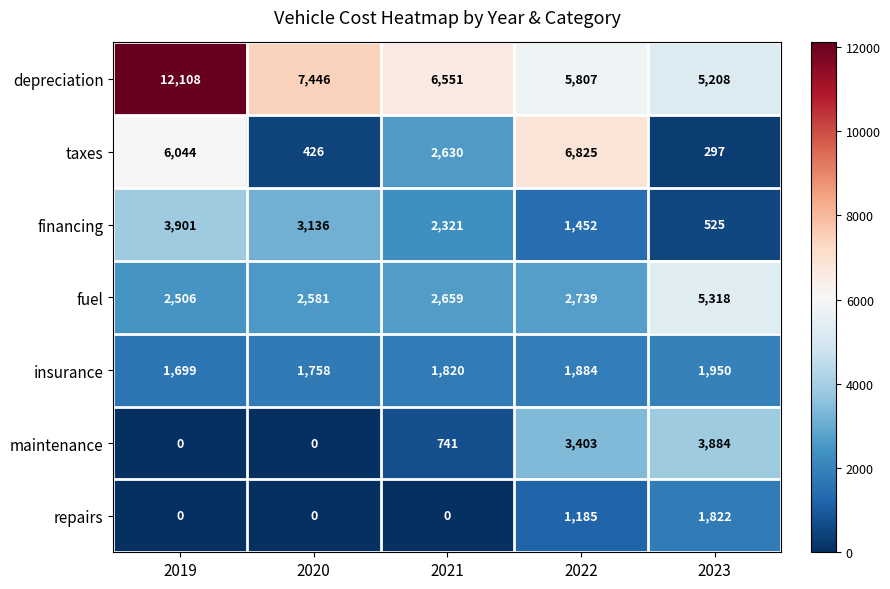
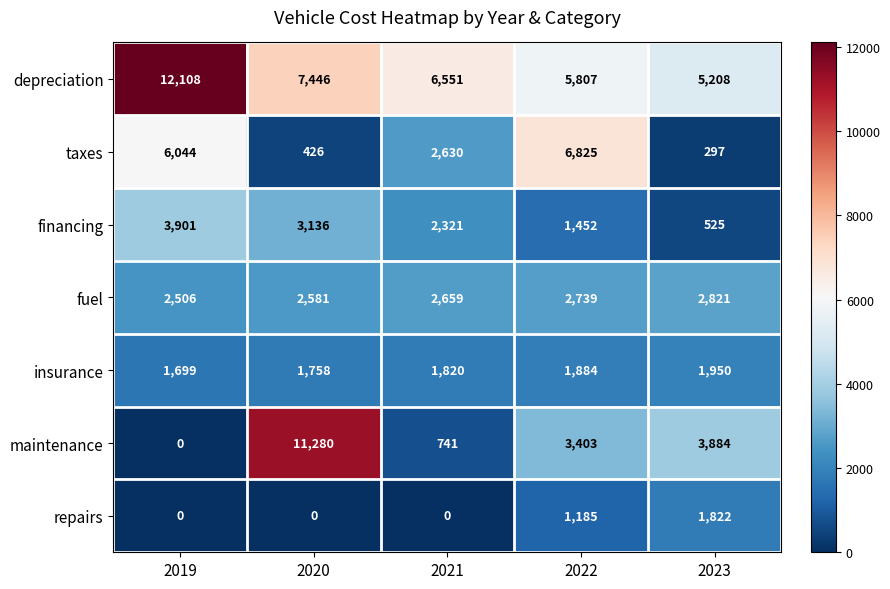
  {
    "depreciation": {
      "2019": "12,108",
      "2020": "7,446",
      "2021": "6,551",
      "2022": "5,807",
      "2023": "5,208"
    },
    "taxes": {
      "2019": "6,044",
      "2020": "426",
      "2021": "2,630",
      "2022": "6,825",
      "2023": "297"
    },
    "financing": {
      "2019": "3,901",
      "2020": "3,136",
      "2021": "2,321",
      "2022": "1,452",
      "2023": "525"
    },
    "fuel": {
      "2019": "2,506",
      "2020": "2,581",
      "2021": "2,659",
      "2022": "2,739",
-     "2023": "5,318"
+     "2023": "2,821"
    },
    "insurance": {
      "2019": "1,699",
      "2020": "1,758",
      "2021": "1,820",
      "2022": "1,884",
      "2023": "1,950"
    },
    "maintenance": {
      "2019": "0",
-     "2020": "0",
+     "2020": "11,280",
      "2021": "741",
      "2022": "3,403",
      "2023": "3,884"
    },
    "repairs": {
      "2019": "0",
      "2020": "0",
      "2021": "0",
      "2022": "1,185",
      "2023": "1,822"
    }
  }
